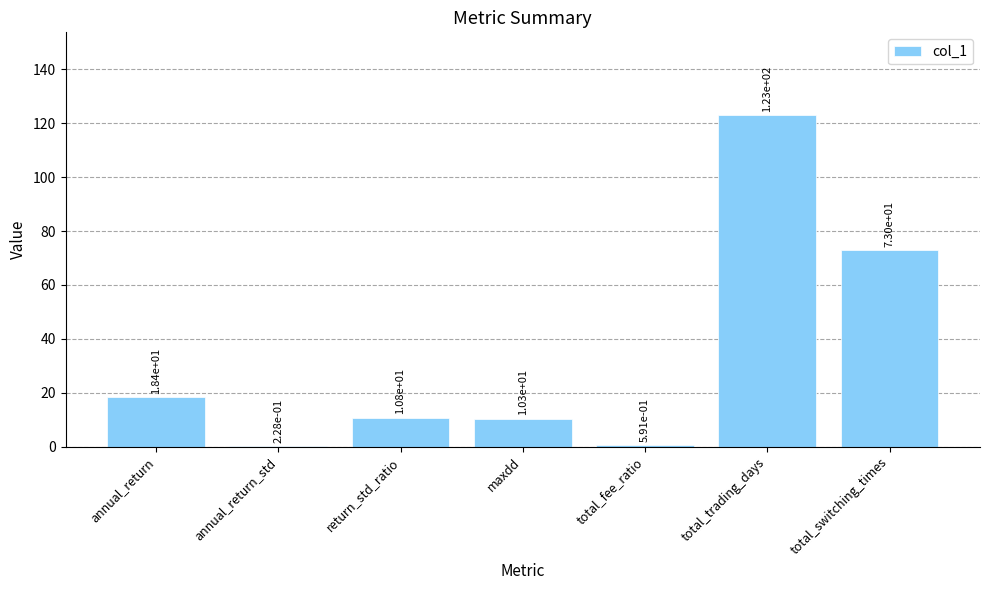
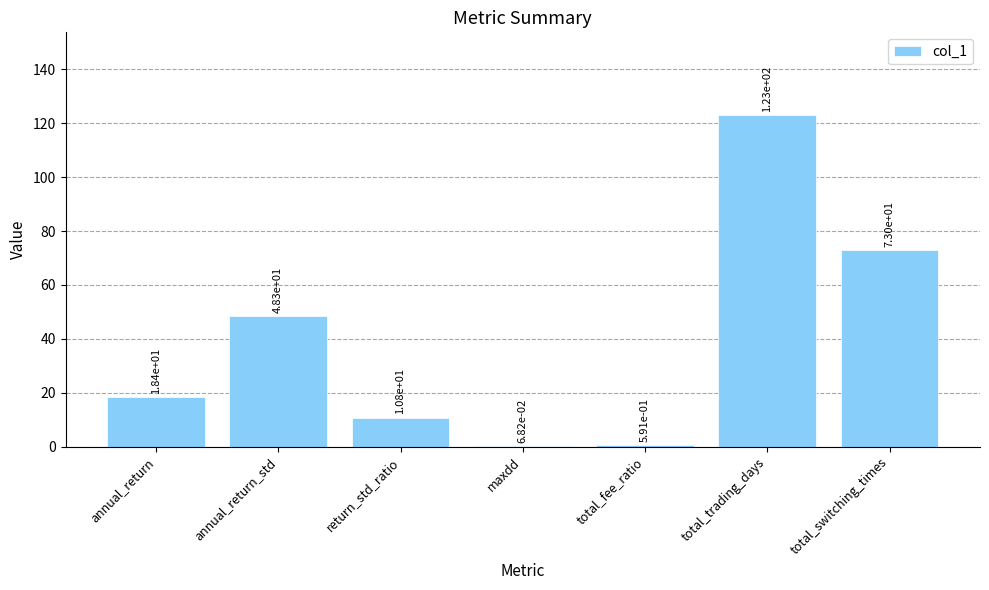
  {
    "annual_return": "1.84e+01",
-   "annual_return_std": "2.28e-01",
+   "annual_return_std": "4.83e+01",
    "return_std_ratio": "1.08e+01",
-   "maxdd": "1.03e+01",
+   "maxdd": "6.82e-02",
    "total_fee_ratio": "5.91e-01",
    "total_trading_days": "1.23e+02",
    "total_switching_times": "7.30e+01"
  }
